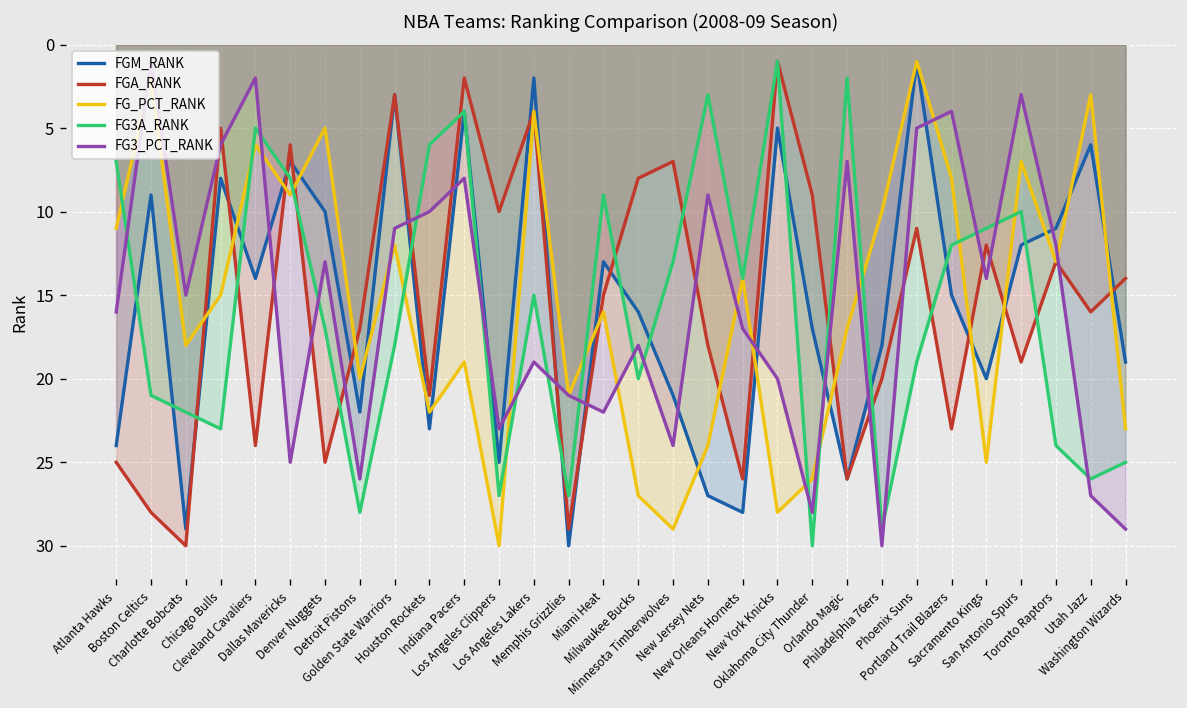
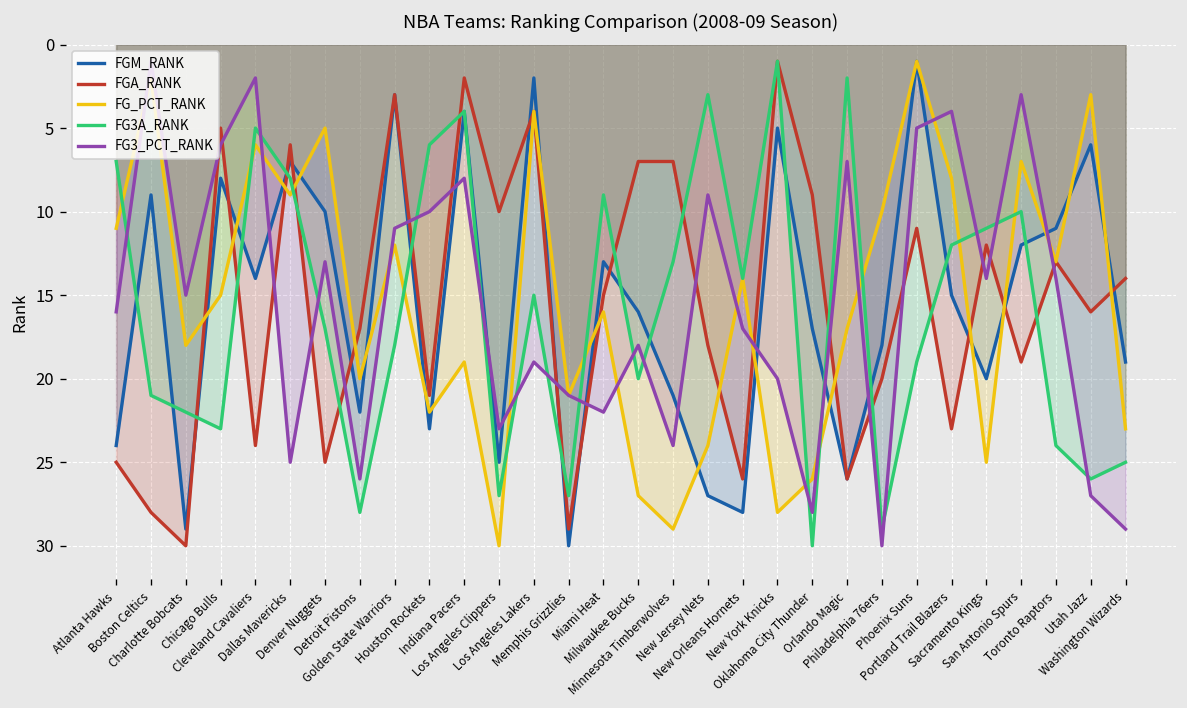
  {
    "FGM_RANK": {
      "Atlanta Hawks": 24,
      "Boston Celtics": 9,
      "Charlotte Bobcats": 29,
      "Chicago Bulls": 8,
      "Cleveland Cavaliers": 14,
      "Dallas Mavericks": 7,
      "Denver Nuggets": 10,
      "Detroit Pistons": 22,
      "Houston Rockets": 23,
      "Los Angeles Clippers": 25,
      "Los Angeles Lakers": 2,
      "Memphis Grizzlies": 30,
      "Miami Heat": 13,
      "Milwaukee Bucks": 16,
      "Minnesota Timberwolves": 21,
      "New Jersey Nets": 27,
      "New Orleans Hornets": 28,
      "New York Knicks": 5,
      "Oklahoma City Thunder": 17,
      "Philadelphia 76ers": 18,
      "Portland Trail Blazers": 15,
      "Sacramento Kings": 20,
      "San Antonio Spurs": 12,
      "Toronto Raptors": 11,
      "Utah Jazz": 6,
      "Washington Wizards": 19
    },
    "FGA_RANK": {
      "Atlanta Hawks": 25,
      "Boston Celtics": 28,
      "Charlotte Bobcats": 30,
      "Chicago Bulls": 5,
      "Cleveland Cavaliers": 24,
      "Dallas Mavericks": 6,
      "Denver Nuggets": 25,
      "Detroit Pistons": 17,
      "Houston Rockets": 21,
      "Indiana Pacers": 2,
      "Los Angeles Clippers": 10,
      "Memphis Grizzlies": 29,
      "Miami Heat": 15,
-     "Milwaukee Bucks": 8,
+     "Milwaukee Bucks": 7,
      "Minnesota Timberwolves": 7,
      "New Jersey Nets": 18,
      "New Orleans Hornets": 26,
      "Oklahoma City Thunder": 9,
      "Philadelphia 76ers": 20,
      "Phoenix Suns": 11,
      "Portland Trail Blazers": 23,
      "Sacramento Kings": 12,
      "San Antonio Spurs": 19,
      "Utah Jazz": 16,
      "Washington Wizards": 14
    },
    "FG_PCT_RANK": {
      "Atlanta Hawks": 11,
      "Charlotte Bobcats": 18,
      "Chicago Bulls": 15,
      "Cleveland Cavaliers": 6,
      "Dallas Mavericks": 9,
      "Denver Nuggets": 5,
      "Detroit Pistons": 20,
      "Golden State Warriors": 12,
      "Houston Rockets": 22,
      "Indiana Pacers": 19,
      "Los Angeles Clippers": 30,
      "Miami Heat": 16,
      "Milwaukee Bucks": 27,
      "Minnesota Timberwolves": 29,
      "New Jersey Nets": 24,
      "New York Knicks": 28,
      "Oklahoma City Thunder": 26,
      "Orlando Magic": 17,
      "Philadelphia 76ers": 10,
      "Portland Trail Blazers": 8,
      "Sacramento Kings": 25,
      "San Antonio Spurs": 7,
      "Utah Jazz": 3,
      "Washington Wizards": 23
    },
    "FG3A_RANK": {
      "Atlanta Hawks": 7,
      "Boston Celtics": 21,
      "Charlotte Bobcats": 22,
      "Chicago Bulls": 23,
      "Cleveland Cavaliers": 5,
      "Dallas Mavericks": 8,
      "Denver Nuggets": 17,
      "Detroit Pistons": 28,
      "Golden State Warriors": 18,
      "Houston Rockets": 6,
      "Los Angeles Clippers": 27,
      "Los Angeles Lakers": 15,
      "Memphis Grizzlies": 27,
      "Miami Heat": 9,
      "Milwaukee Bucks": 20,
      "Minnesota Timberwolves": 13,
      "New Jersey Nets": 3,
      "Oklahoma City Thunder": 30,
      "Orlando Magic": 2,
      "Philadelphia 76ers": 29,
      "Phoenix Suns": 19,
      "Portland Trail Blazers": 12,
      "Sacramento Kings": 11,
      "San Antonio Spurs": 10,
      "Toronto Raptors": 24,
      "Utah Jazz": 26,
      "Washington Wizards": 25
    },
    "FG3_PCT_RANK": {
      "Atlanta Hawks": 16,
      "Charlotte Bobcats": 15,
      "Chicago Bulls": 6,
      "Cleveland Cavaliers": 2,
      "Dallas Mavericks": 25,
      "Denver Nuggets": 13,
      "Detroit Pistons": 26,
      "Golden State Warriors": 11,
      "Houston Rockets": 10,
      "Indiana Pacers": 8,
      "Los Angeles Clippers": 23,
      "Los Angeles Lakers": 19,
      "Miami Heat": 22,
      "Milwaukee Bucks": 18,
      "Minnesota Timberwolves": 24,
      "New Jersey Nets": 9,
      "New Orleans Hornets": 17,
      "New York Knicks": 20,
      "Oklahoma City Thunder": 28,
      "Orlando Magic": 7,
      "Philadelphia 76ers": 30,
      "Phoenix Suns": 5,
      "Portland Trail Blazers": 4,
      "Sacramento Kings": 14,
      "San Antonio Spurs": 3,
-     "Toronto Raptors": 12,
+     "Toronto Raptors": 14,
      "Utah Jazz": 27,
      "Washington Wizards": 29
    }
  }
